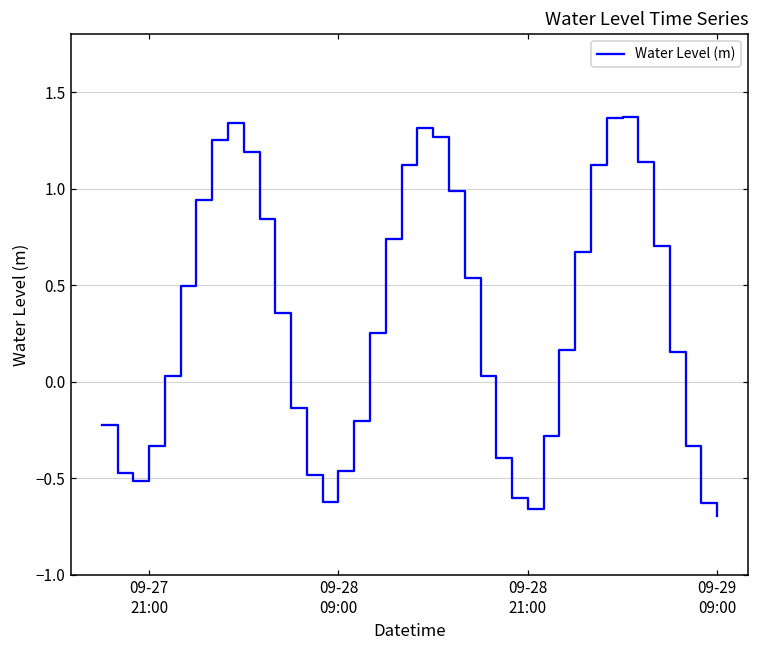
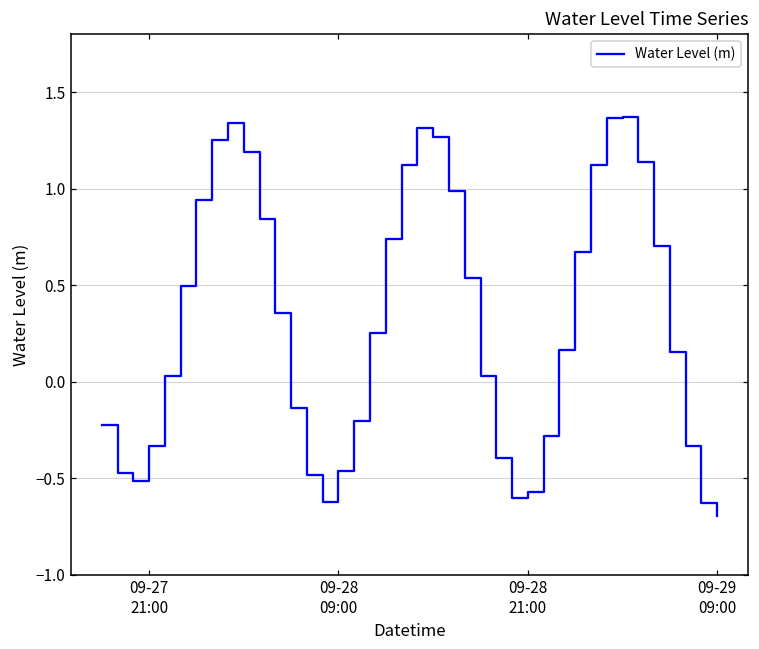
  {
    "09-27 21:00": -0.34,
    "09-28 09:00": -0.46,
-   "09-28 21:00": -0.66,
+   "09-28 21:00": -0.57,
    "09-29 09:00": -0.69
  }
